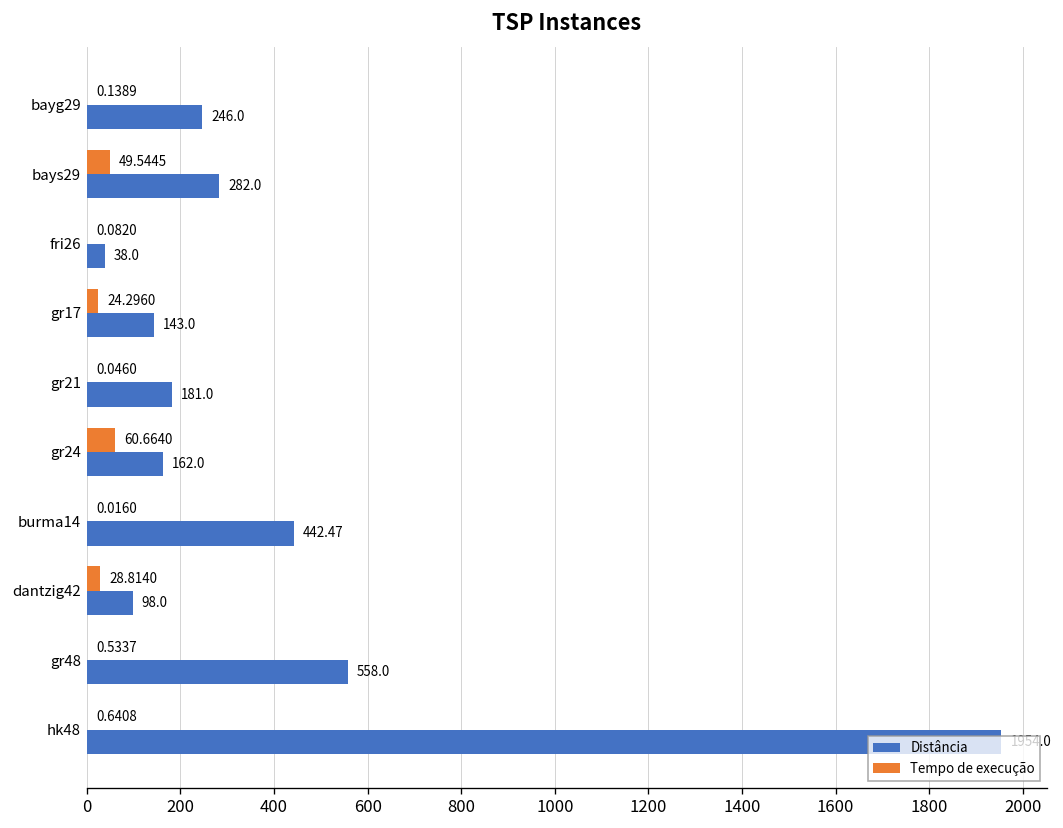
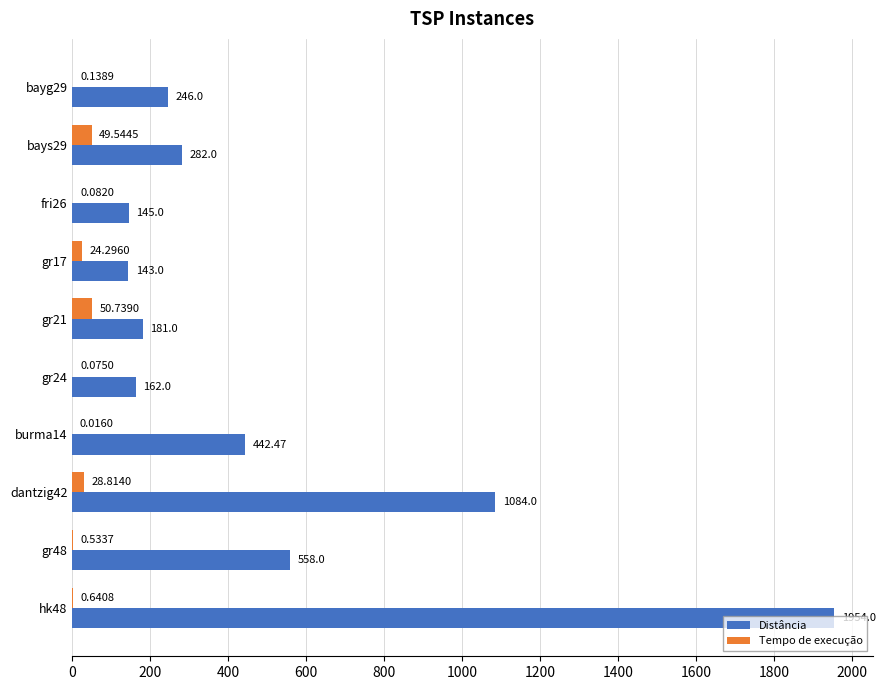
  {
    "Distância": {
      "bayg29": 246.0,
      "bays29": 282.0,
-     "fri26": 38.0,
+     "fri26": 145.0,
      "gr17": 143.0,
      "gr21": 181.0,
      "gr24": 162.0,
      "burma14": 442.47,
-     "dantzig42": 98.0,
+     "dantzig42": 1084.0,
      "gr48": 558.0
    },
    "Tempo de execução": {
      "bayg29": 0.1389,
      "bays29": 49.5445,
      "fri26": 0.0820,
      "gr17": 24.2960,
-     "gr21": 0.0460,
-     "gr24": 60.6640,
+     "gr21": 50.7390,
+     "gr24": 0.0750,
      "burma14": 0.0160,
      "dantzig42": 28.8140,
      "gr48": 0.5337,
      "hk48": 0.6408
    }
  }
